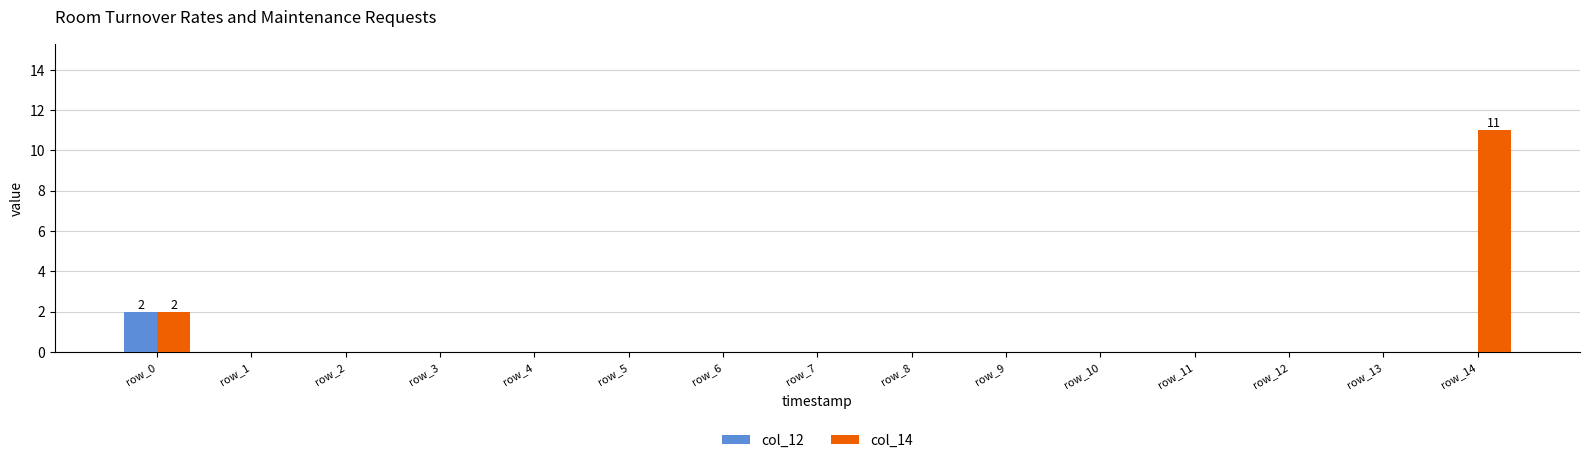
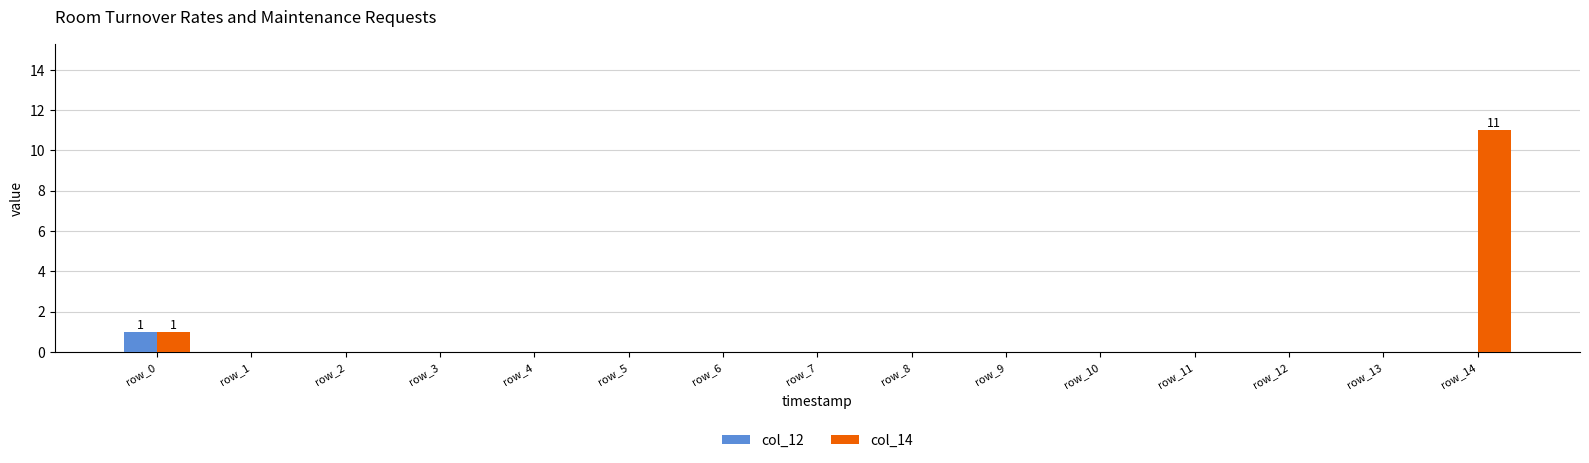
  {
    "col_12": {
-     "row_0": 2
+     "row_0": 1
    },
    "col_14": {
-     "row_0": 2,
+     "row_0": 1,
      "row_14": 11
    }
  }
